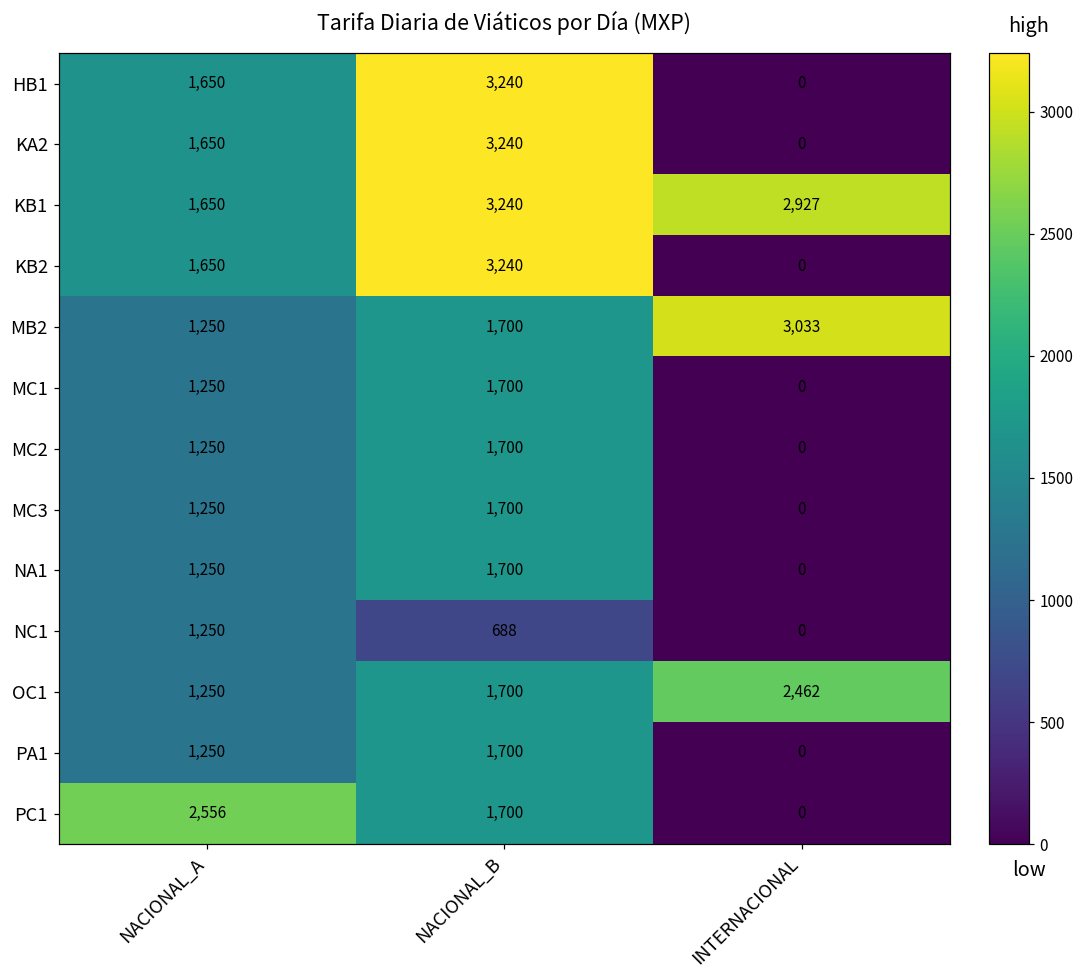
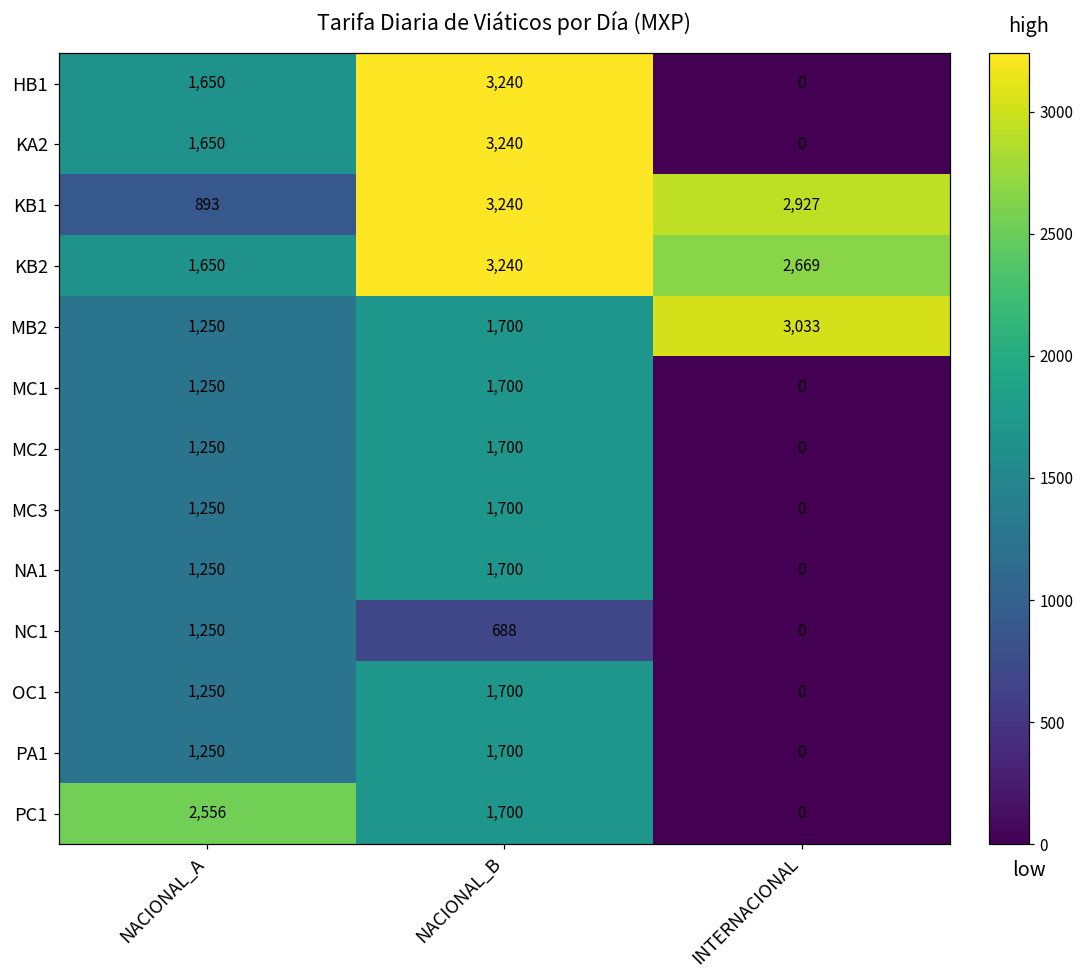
  {
    "HB1": {
      "NACIONAL_A": "1,650",
      "NACIONAL_B": "3,240",
      "INTERNACIONAL": "0"
    },
    "KA2": {
      "NACIONAL_A": "1,650",
      "NACIONAL_B": "3,240",
      "INTERNACIONAL": "0"
    },
    "KB1": {
-     "NACIONAL_A": "1,650",
+     "NACIONAL_A": "893",
      "NACIONAL_B": "3,240",
      "INTERNACIONAL": "2,927"
    },
    "KB2": {
      "NACIONAL_A": "1,650",
      "NACIONAL_B": "3,240",
-     "INTERNACIONAL": "0"
+     "INTERNACIONAL": "2,669"
    },
    "MB2": {
      "NACIONAL_A": "1,250",
      "NACIONAL_B": "1,700",
      "INTERNACIONAL": "3,033"
    },
    "MC1": {
      "NACIONAL_A": "1,250",
      "NACIONAL_B": "1,700",
      "INTERNACIONAL": "0"
    },
    "MC2": {
      "NACIONAL_A": "1,250",
      "NACIONAL_B": "1,700",
      "INTERNACIONAL": "0"
    },
    "MC3": {
      "NACIONAL_A": "1,250",
      "NACIONAL_B": "1,700",
      "INTERNACIONAL": "0"
    },
    "NA1": {
      "NACIONAL_A": "1,250",
      "NACIONAL_B": "1,700",
      "INTERNACIONAL": "0"
    },
    "NC1": {
      "NACIONAL_A": "1,250",
      "NACIONAL_B": "688",
      "INTERNACIONAL": "0"
    },
    "OC1": {
      "NACIONAL_A": "1,250",
      "NACIONAL_B": "1,700",
-     "INTERNACIONAL": "2,462"
+     "INTERNACIONAL": "0"
    },
    "PA1": {
      "NACIONAL_A": "1,250",
      "NACIONAL_B": "1,700",
      "INTERNACIONAL": "0"
    },
    "PC1": {
      "NACIONAL_A": "2,556",
      "NACIONAL_B": "1,700",
      "INTERNACIONAL": "0"
    }
  }
